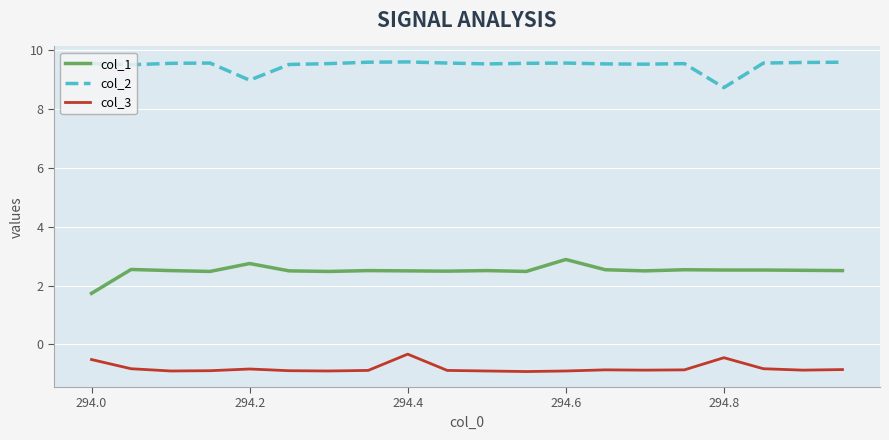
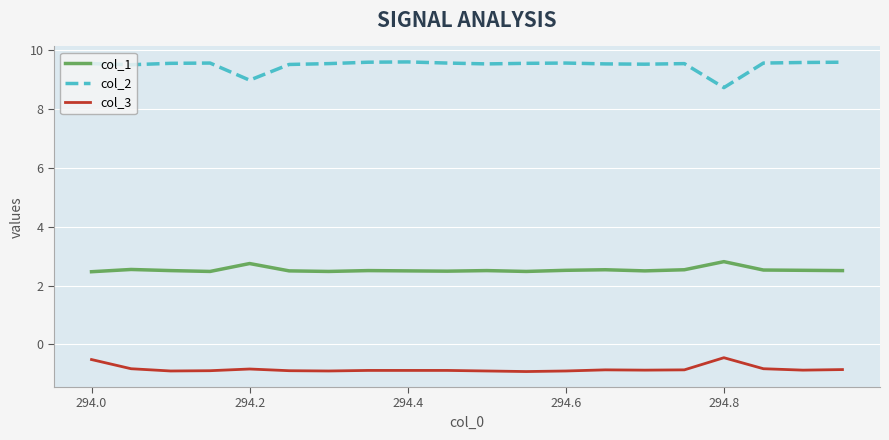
  {
    "col_1": {
-     "294.0": 1.7,
+     "294.0": 2.5,
      "294.2": 2.7,
      "294.4": 2.5,
-     "294.6": 2.9,
-     "294.8": 2.5
+     "294.6": 2.5,
+     "294.8": 2.8
    },
    "col_2": {
      "294.2": 9.0,
      "294.4": 9.6,
      "294.6": 9.6,
      "294.8": 8.7
    },
    "col_3": {
      "294.0": -0.5,
      "294.2": -0.8,
-     "294.4": -0.3,
+     "294.4": -0.9,
      "294.6": -0.9,
      "294.8": -0.4
    }
  }
